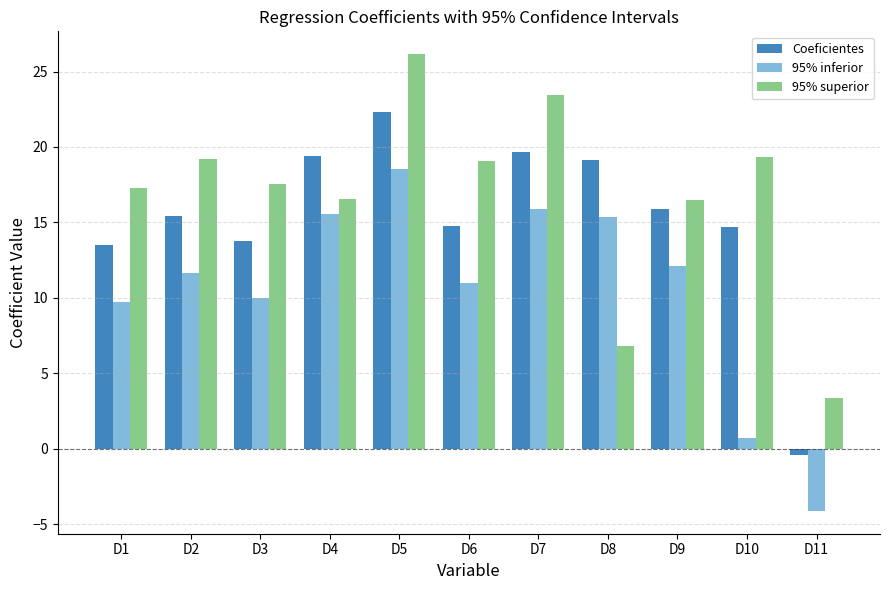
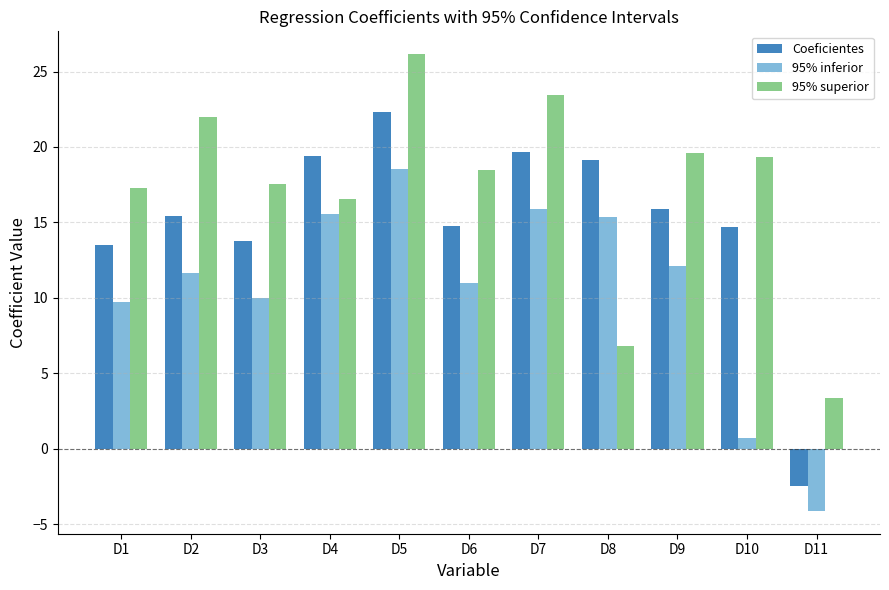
  {
    "Coeficientes": {
      "D1": 13.5,
      "D2": 15.4,
      "D3": 13.8,
      "D4": 19.4,
      "D5": 22.3,
      "D6": 14.7,
      "D7": 19.7,
      "D8": 19.2,
      "D9": 15.9,
      "D10": 14.7,
-     "D11": -0.4
+     "D11": -2.5
    },
    "95% inferior": {
      "D1": 9.7,
      "D2": 11.7,
      "D3": 10.0,
      "D4": 15.6,
      "D5": 18.5,
      "D6": 11.0,
      "D7": 15.9,
      "D8": 15.4,
      "D9": 12.1,
      "D10": 0.7,
      "D11": -4.1
    },
    "95% superior": {
      "D1": 17.3,
-     "D2": 19.2,
+     "D2": 22.0,
      "D3": 17.6,
      "D4": 16.5,
      "D5": 26.2,
-     "D6": 19.1,
+     "D6": 18.5,
      "D7": 23.4,
      "D8": 6.8,
-     "D9": 16.5,
+     "D9": 19.6,
      "D10": 19.3,
      "D11": 3.4
    }
  }
